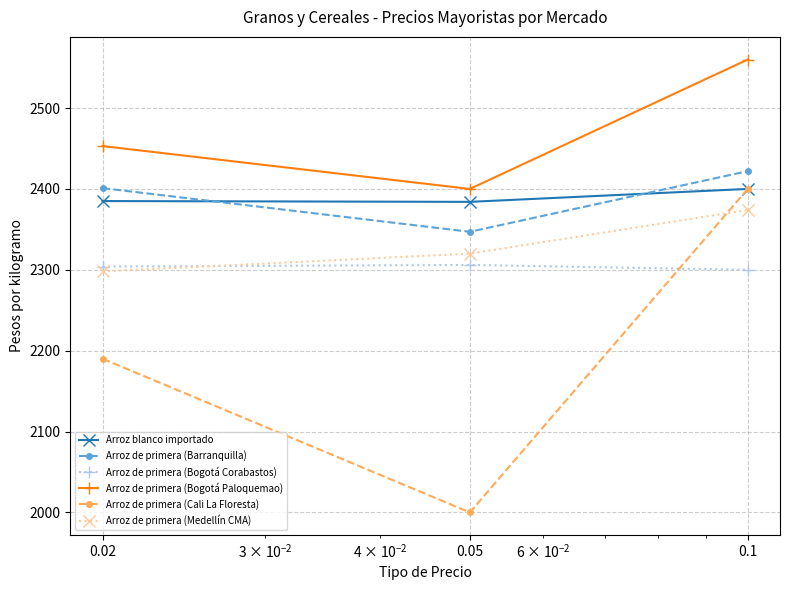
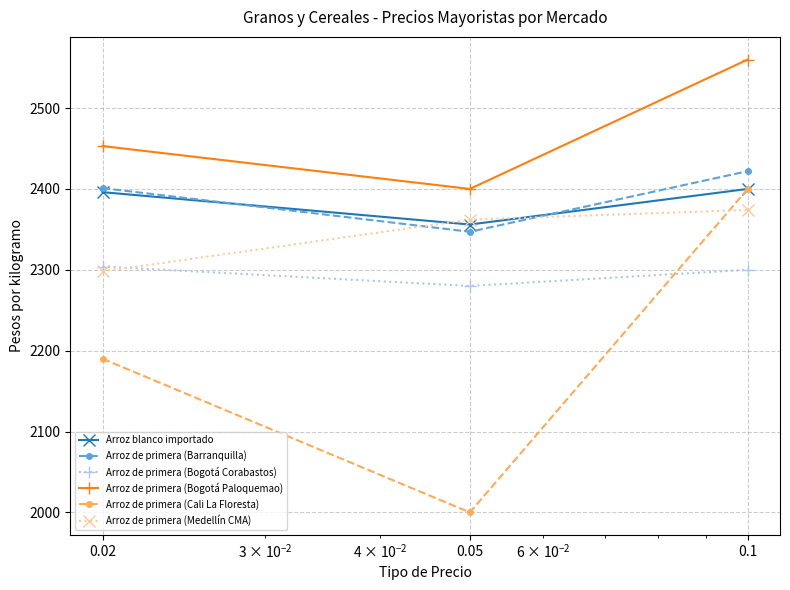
  {
    "Arroz blanco importado": {
-     "0.02": 2390,
-     "0.05": 2380
+     "0.02": 2400,
+     "0.05": 2360
    },
    "Arroz de primera (Barranquilla)": {
      "0.02": 2400,
      "0.05": 2350,
      "0.1": 2420
    },
    "Arroz de primera (Bogotá Corabastos)": {
      "0.02": 2300,
-     "0.05": 2310,
+     "0.05": 2280,
      "0.1": 2300
    },
    "Arroz de primera (Bogotá Paloquemao)": {
      "0.02": 2450,
      "0.05": 2400,
      "0.1": 2560
    },
    "Arroz de primera (Cali La Floresta)": {
      "0.02": 2190,
      "0.05": 2000
    },
    "Arroz de primera (Medellín CMA)": {
      "0.02": 2300,
-     "0.05": 2320,
+     "0.05": 2360,
      "0.1": 2370
    }
  }
